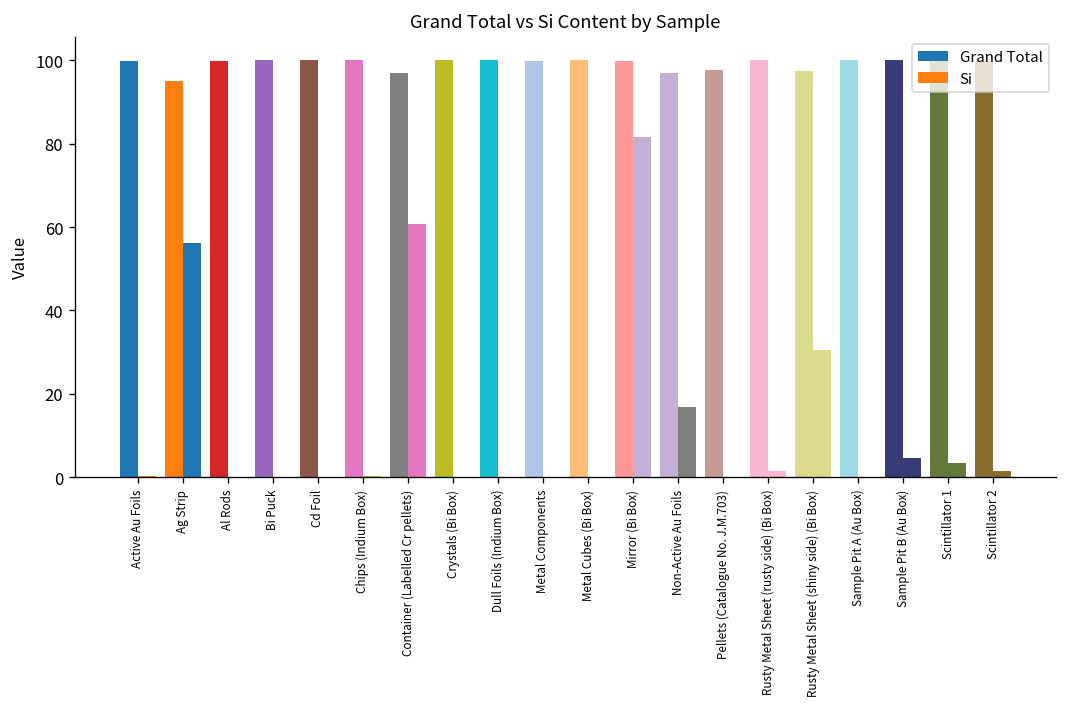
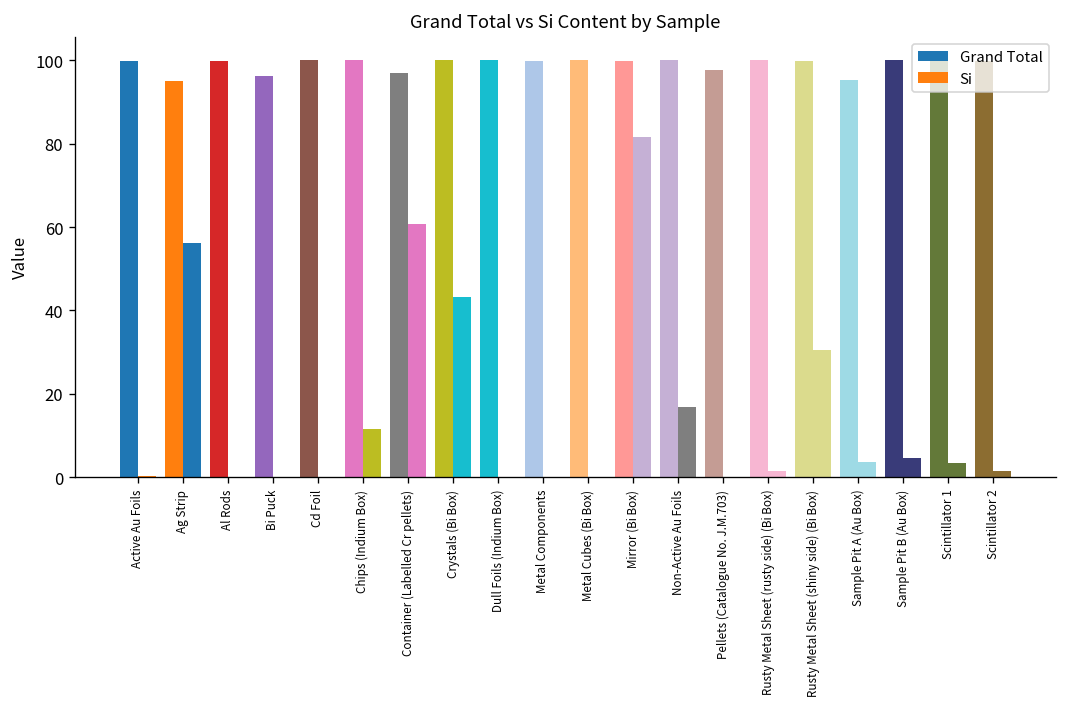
  {
    "Grand Total": {
      "Active Au Foils": 100,
      "Ag Strip": 95,
      "Al Rods": 100,
-     "Bi Puck": 100,
+     "Bi Puck": 96,
      "Cd Foil": 100,
      "Chips (Indium Box)": 100,
      "Container (Labelled Cr pellets)": 97,
      "Crystals (Bi Box)": 100,
      "Dull Foils (Indium Box)": 100,
      "Metal Components": 100,
      "Metal Cubes (Bi Box)": 100,
      "Mirror (Bi Box)": 100,
-     "Non-Active Au Foils": 97,
+     "Non-Active Au Foils": 100,
      "Pellets (Catalogue No. J.M.703)": 98,
      "Rusty Metal Sheet (rusty side) (Bi Box)": 100,
-     "Rusty Metal Sheet (shiny side) (Bi Box)": 97,
-     "Sample Pit A (Au Box)": 100,
+     "Rusty Metal Sheet (shiny side) (Bi Box)": 100,
+     "Sample Pit A (Au Box)": 95,
      "Sample Pit B (Au Box)": 100
    },
    "Si": {
      "Ag Strip": 56,
      "Bi Puck": 0,
      "Cd Foil": 0,
-     "Chips (Indium Box)": 0,
+     "Chips (Indium Box)": 11,
      "Container (Labelled Cr pellets)": 61,
-     "Crystals (Bi Box)": 0,
+     "Crystals (Bi Box)": 43,
      "Metal Cubes (Bi Box)": 0,
      "Mirror (Bi Box)": 82,
      "Non-Active Au Foils": 17,
      "Pellets (Catalogue No. J.M.703)": 0,
      "Rusty Metal Sheet (rusty side) (Bi Box)": 2,
      "Rusty Metal Sheet (shiny side) (Bi Box)": 31,
-     "Sample Pit A (Au Box)": 0,
+     "Sample Pit A (Au Box)": 4,
      "Sample Pit B (Au Box)": 5,
      "Scintillator 1": 3,
      "Scintillator 2": 2
    }
  }
